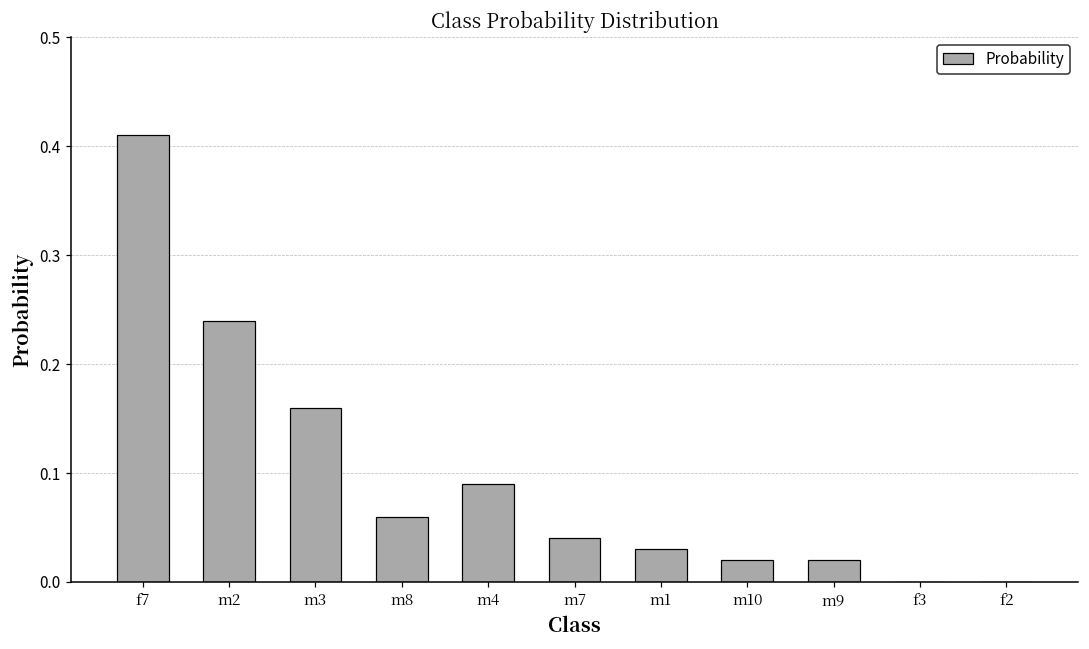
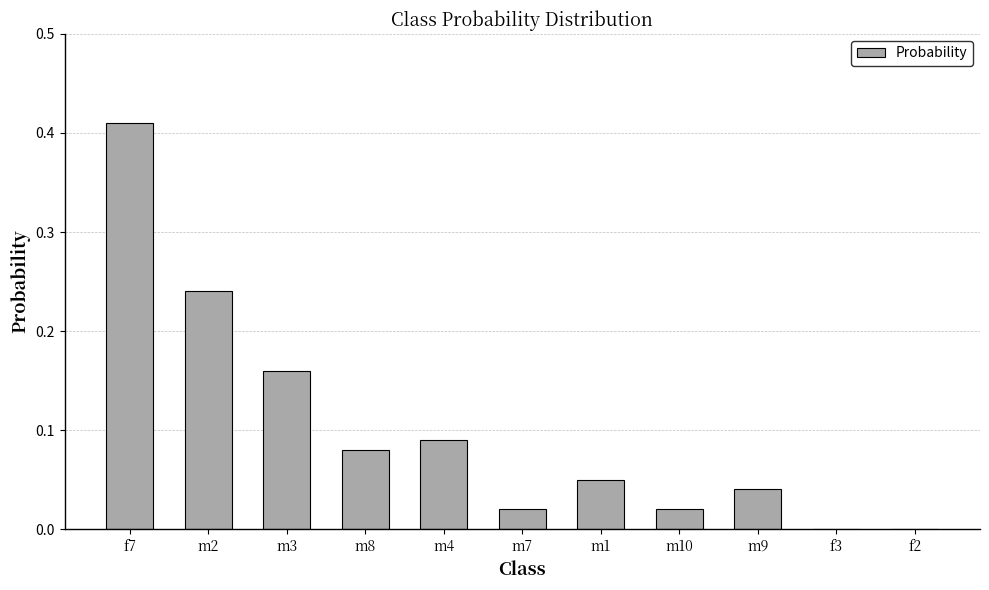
  {
    "f7": 0.41,
    "m2": 0.24,
    "m3": 0.16,
-   "m8": 0.06,
+   "m8": 0.08,
    "m4": 0.09,
-   "m7": 0.04,
-   "m1": 0.03,
+   "m7": 0.02,
+   "m1": 0.05,
    "m10": 0.02,
-   "m9": 0.02,
+   "m9": 0.04,
    "f3": 0.00,
    "f2": 0.00
  }
